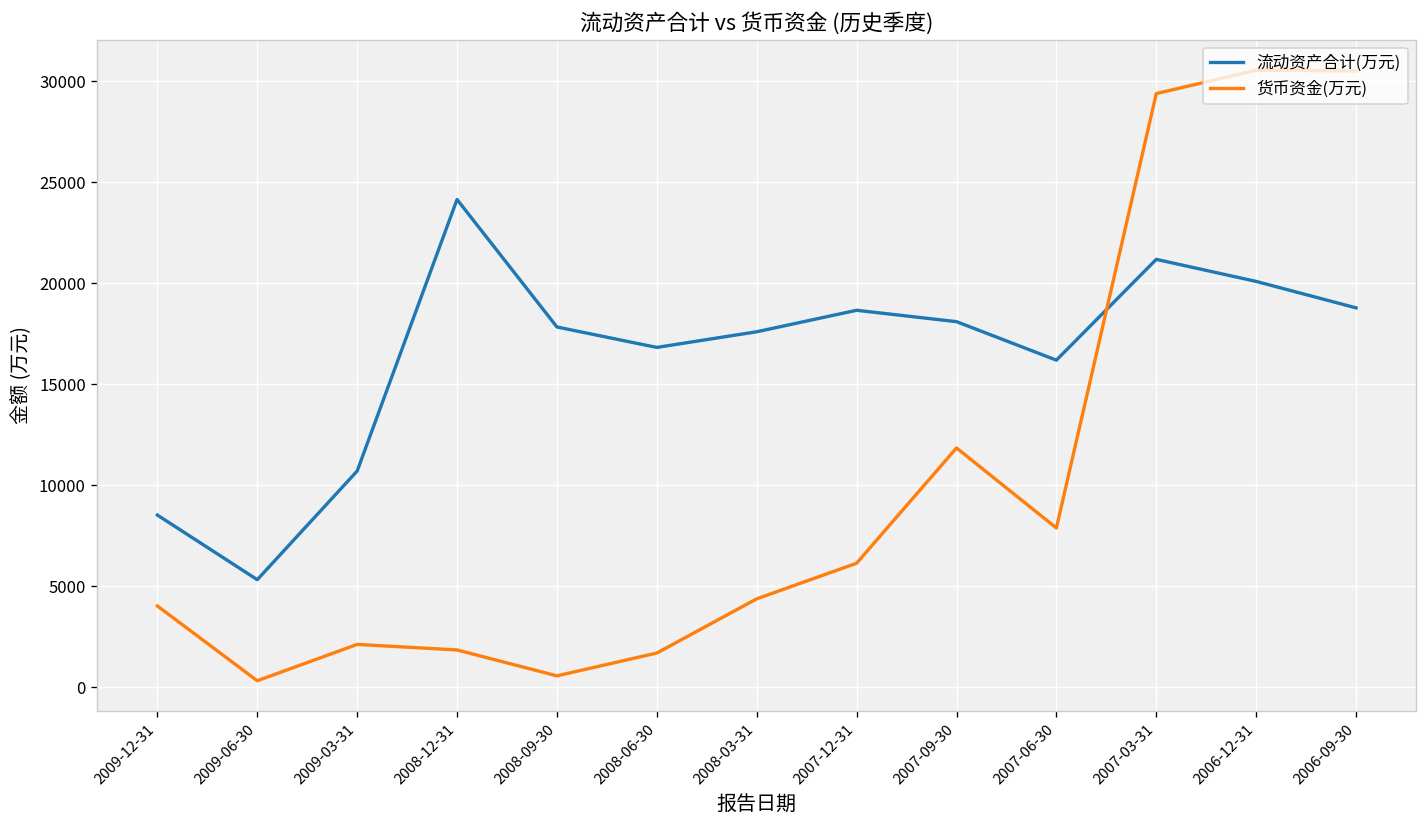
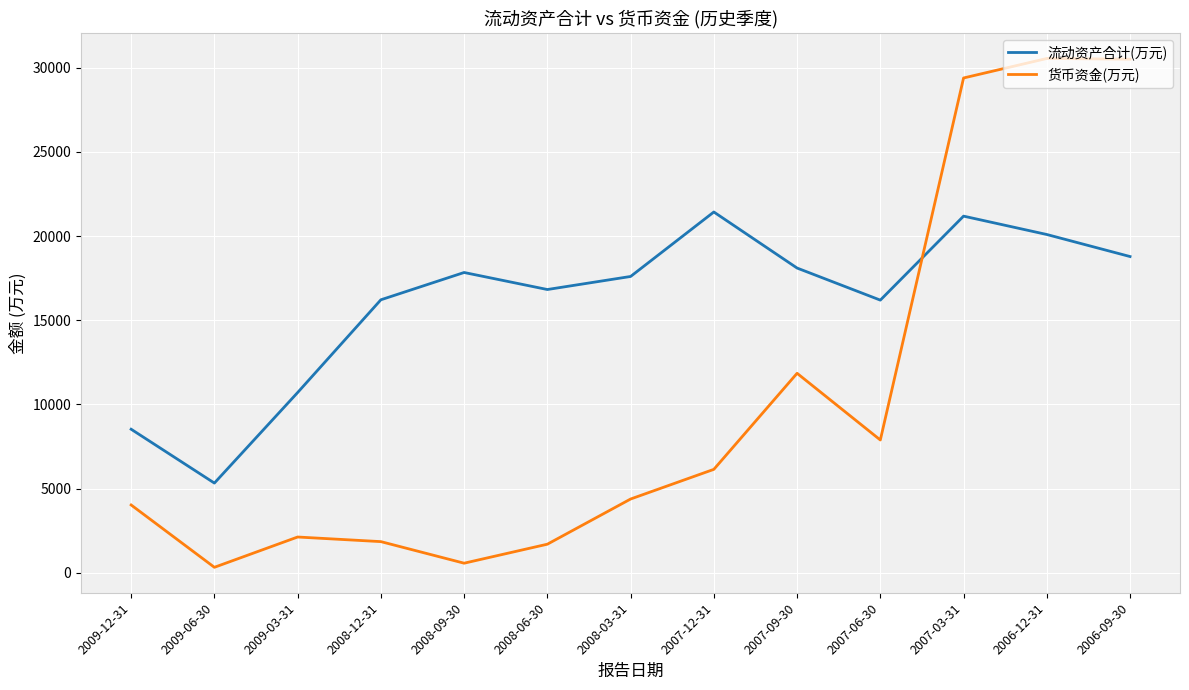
  {
    "流动资产合计(万元)": {
      "2009-12-31": 8500,
      "2009-06-30": 5300,
      "2009-03-31": 10700,
-     "2008-12-31": 24100,
+     "2008-12-31": 16200,
      "2008-09-30": 17800,
      "2008-06-30": 16800,
      "2008-03-31": 17600,
-     "2007-12-31": 18700,
+     "2007-12-31": 21400,
      "2007-09-30": 18100,
      "2007-06-30": 16200,
      "2007-03-31": 21200,
      "2006-12-31": 20100,
      "2006-09-30": 18800
    },
    "货币资金(万元)": {
      "2009-12-31": 4000,
      "2009-06-30": 300,
      "2009-03-31": 2100,
      "2008-12-31": 1900,
      "2008-09-30": 600,
      "2008-06-30": 1700,
      "2008-03-31": 4400,
      "2007-12-31": 6100,
      "2007-09-30": 11900,
      "2007-06-30": 7900,
      "2007-03-31": 29400
    }
  }
